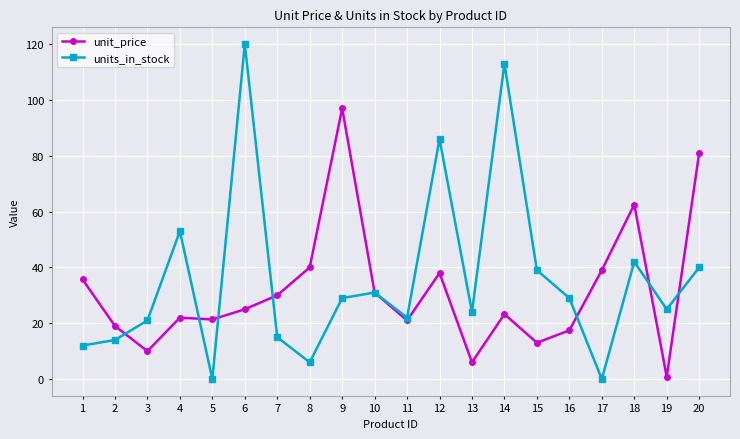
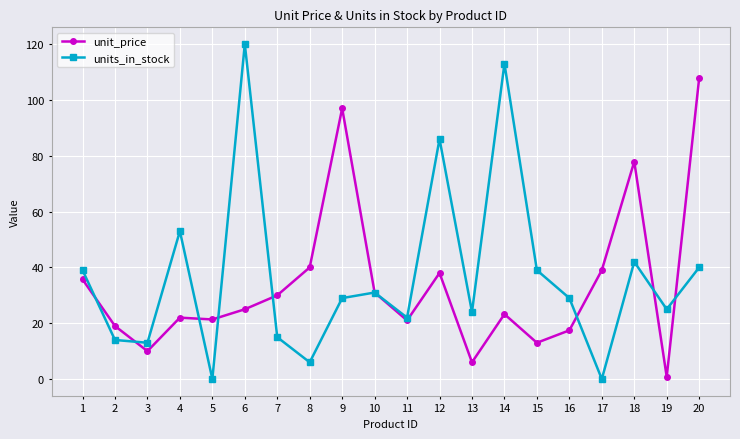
  {
    "unit_price": {
      "1": 36,
      "2": 19,
      "3": 10,
      "4": 22,
      "5": 21,
      "6": 25,
      "7": 30,
      "8": 40,
      "9": 97,
      "11": 21,
      "12": 38,
      "13": 6,
      "14": 23,
      "15": 13,
      "16": 17,
      "17": 39,
-     "18": 63,
+     "18": 78,
      "19": 1,
-     "20": 81
+     "20": 108
    },
    "units_in_stock": {
-     "1": 12,
+     "1": 39,
      "2": 14,
-     "3": 21,
+     "3": 13,
      "4": 53,
      "5": 0,
      "6": 120,
      "7": 15,
      "8": 6,
      "9": 29,
      "11": 22,
      "12": 86,
      "13": 24,
      "14": 113,
      "15": 39,
      "16": 29,
      "17": 0,
      "18": 42,
      "19": 25,
      "20": 40
    }
  }
